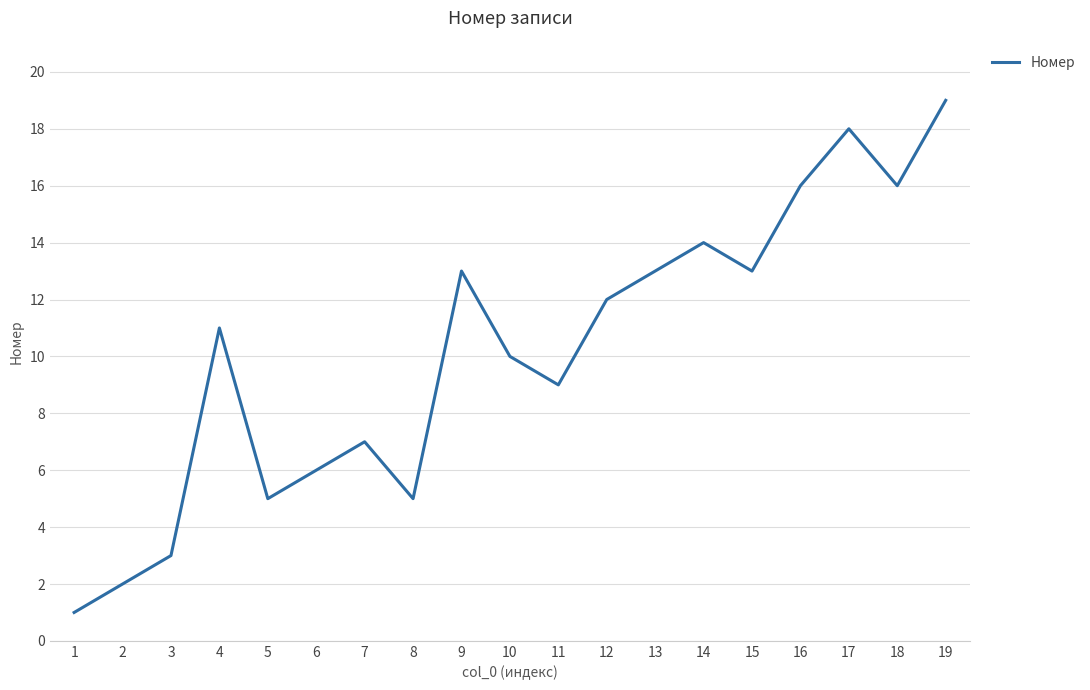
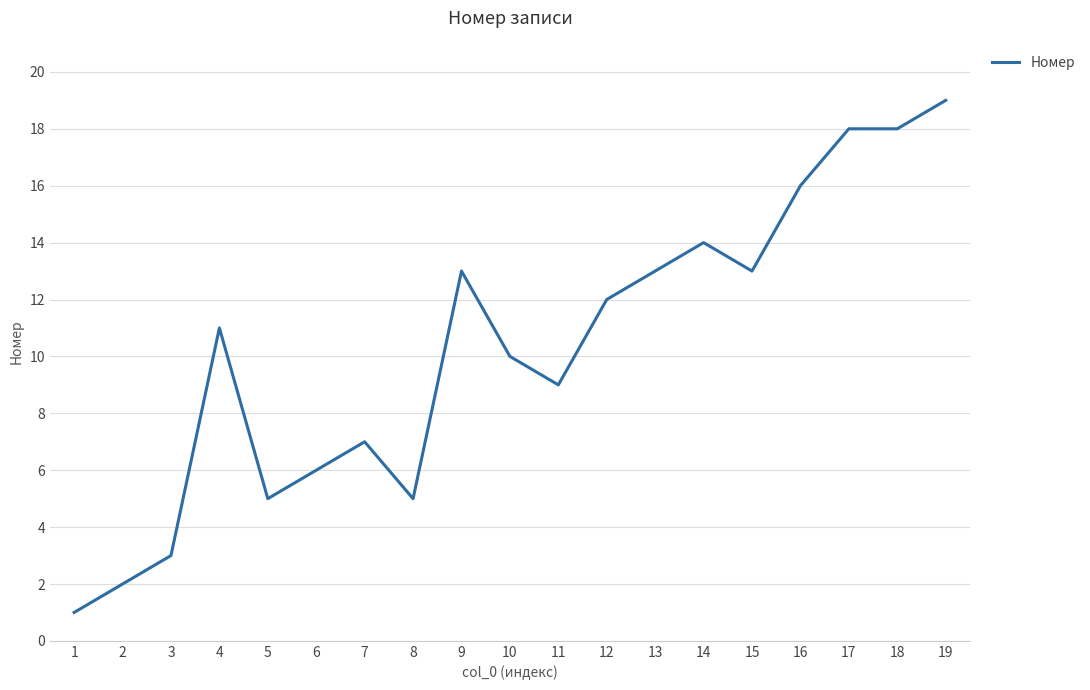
  {
    "1": 1,
    "2": 2,
    "3": 3,
    "4": 11,
    "5": 5,
    "6": 6,
    "7": 7,
    "8": 5,
    "9": 13,
    "10": 10,
    "11": 9,
    "12": 12,
    "13": 13,
    "14": 14,
    "15": 13,
    "16": 16,
    "17": 18,
-   "18": 16,
+   "18": 18,
    "19": 19
  }
